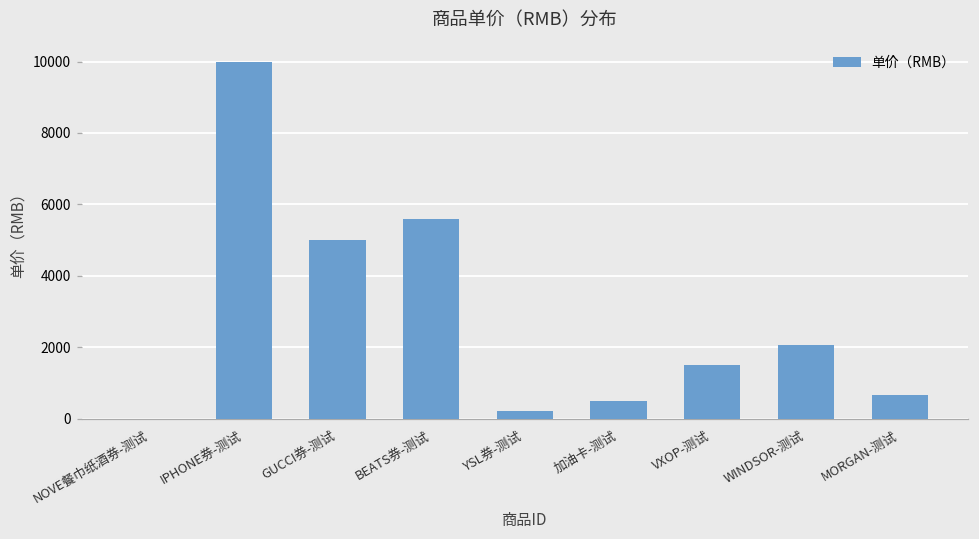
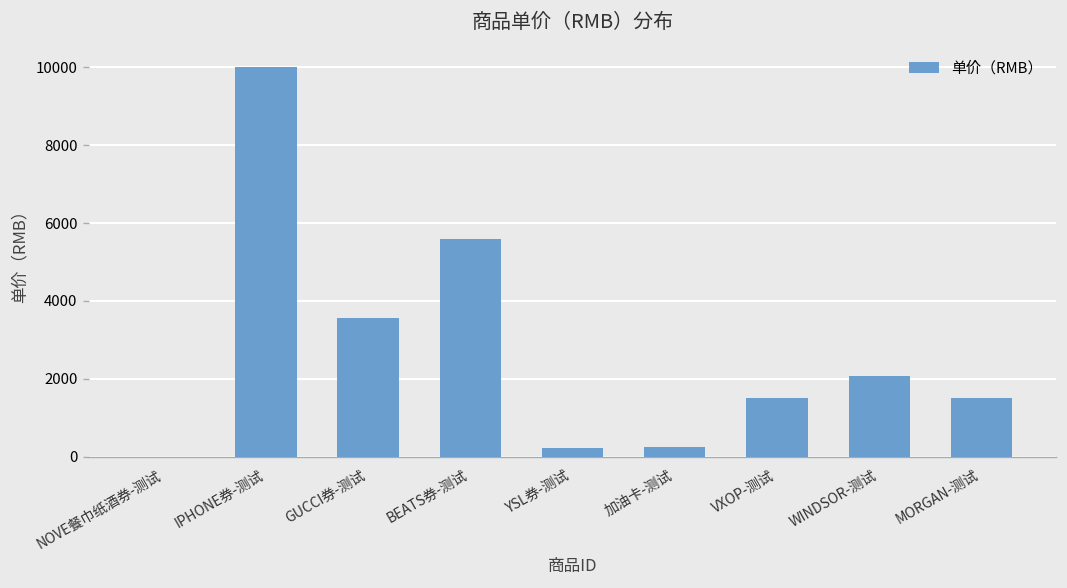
  {
    "IPHONE券-测试": 10000,
-   "GUCCI券-测试": 5000,
+   "GUCCI券-测试": 3600,
    "BEATS券-测试": 5600,
    "YSL券-测试": 200,
-   "加油卡-测试": 500,
+   "加油卡-测试": 200,
    "VXOP-测试": 1500,
    "WINDSOR-测试": 2100,
-   "MORGAN-测试": 700
+   "MORGAN-测试": 1500
  }
